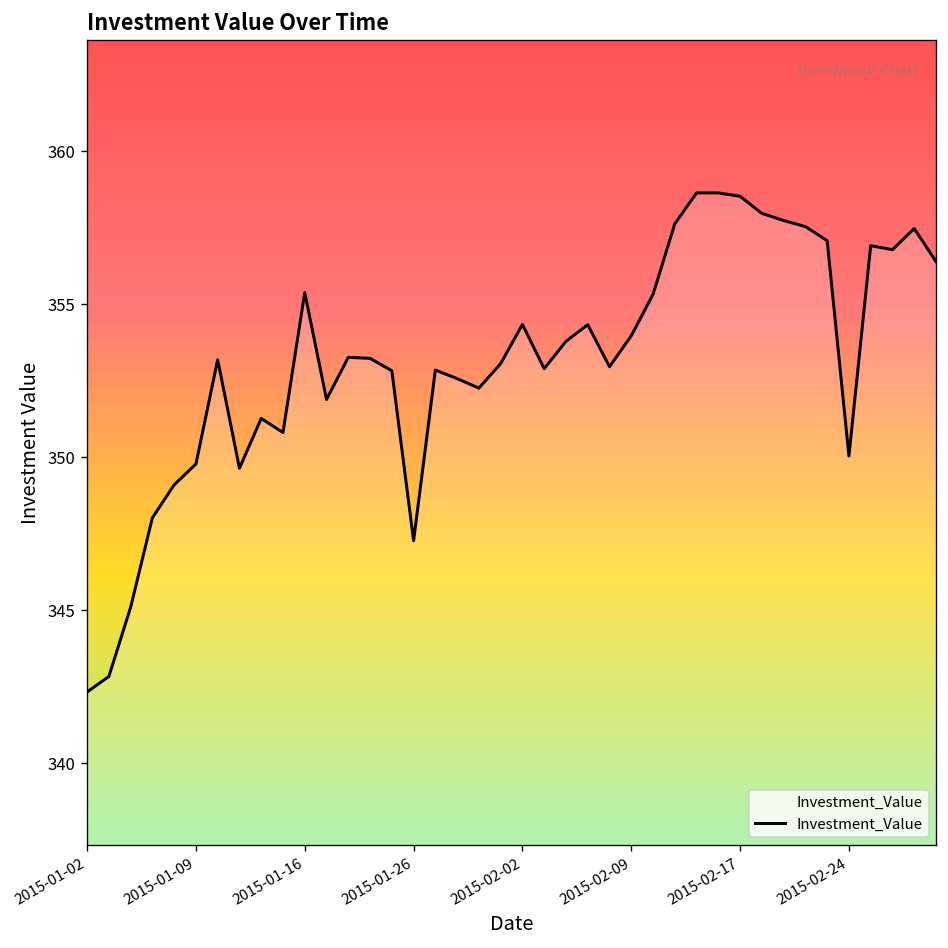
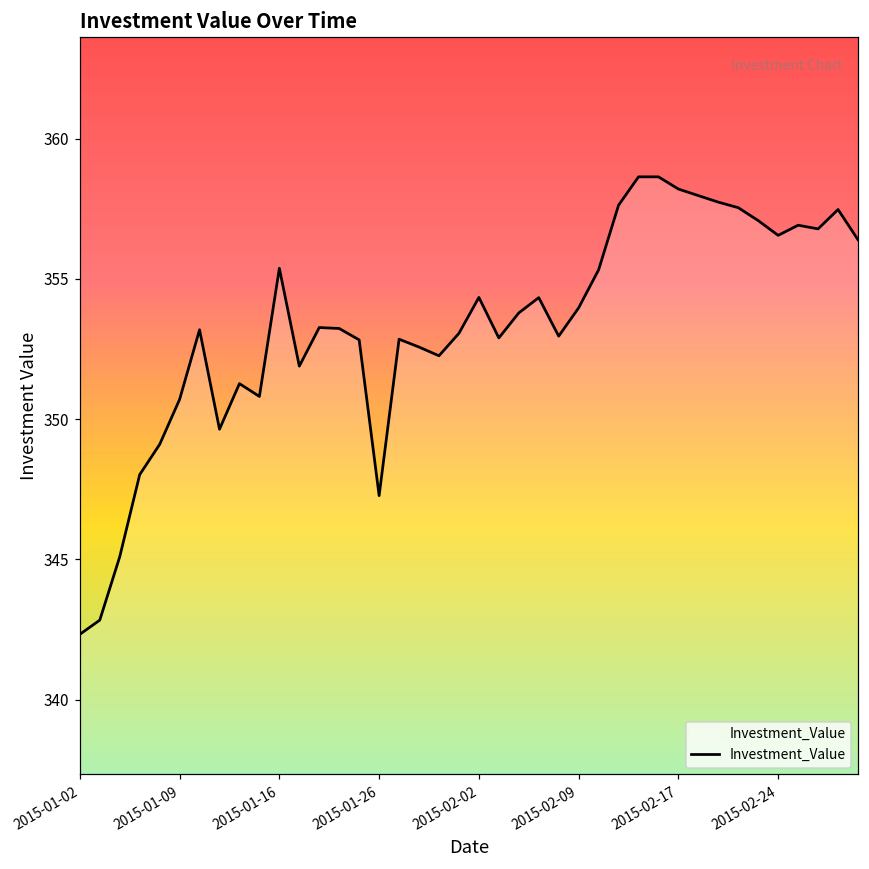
  {
    "2015-01-02": 342.3,
-   "2015-01-09": 349.8,
+   "2015-01-09": 350.7,
    "2015-01-16": 355.4,
    "2015-01-26": 347.3,
    "2015-02-02": 354.3,
    "2015-02-09": 354.0,
-   "2015-02-17": 358.5,
-   "2015-02-24": 350.0
+   "2015-02-17": 358.2,
+   "2015-02-24": 356.6
  }
